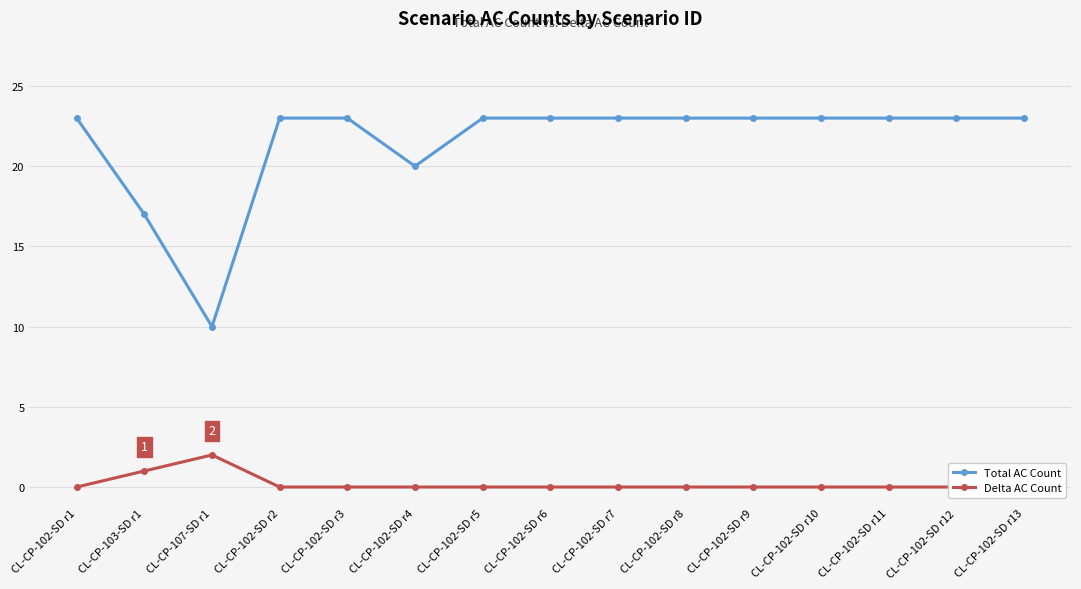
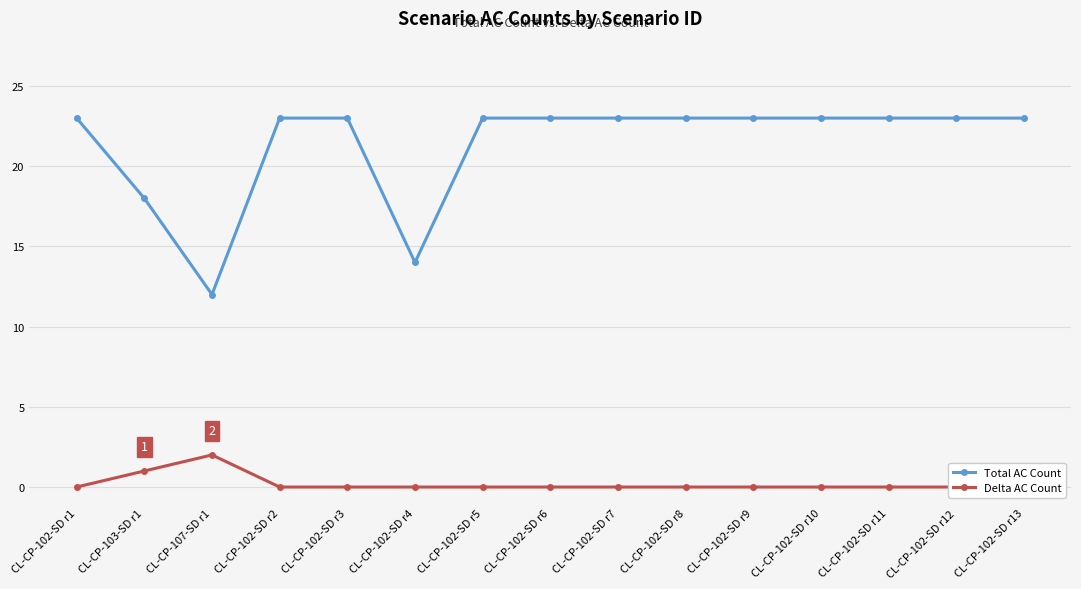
  {
    "Total AC Count": {
      "CL-CP-102-SD r1": 23,
-     "CL-CP-103-SD r1": 17,
-     "CL-CP-107-SD r1": 10,
+     "CL-CP-103-SD r1": 18,
+     "CL-CP-107-SD r1": 12,
      "CL-CP-102-SD r2": 23,
      "CL-CP-102-SD r3": 23,
-     "CL-CP-102-SD r4": 20,
+     "CL-CP-102-SD r4": 14,
      "CL-CP-102-SD r5": 23,
      "CL-CP-102-SD r6": 23,
      "CL-CP-102-SD r7": 23,
      "CL-CP-102-SD r8": 23,
      "CL-CP-102-SD r9": 23,
      "CL-CP-102-SD r10": 23,
      "CL-CP-102-SD r11": 23,
      "CL-CP-102-SD r12": 23,
      "CL-CP-102-SD r13": 23
    },
    "Delta AC Count": {
      "CL-CP-102-SD r1": 0,
      "CL-CP-102-SD r2": 0,
      "CL-CP-102-SD r3": 0,
      "CL-CP-102-SD r4": 0,
      "CL-CP-102-SD r5": 0,
      "CL-CP-102-SD r6": 0,
      "CL-CP-102-SD r7": 0,
      "CL-CP-102-SD r8": 0,
      "CL-CP-102-SD r9": 0,
      "CL-CP-102-SD r10": 0,
      "CL-CP-102-SD r11": 0
    }
  }
